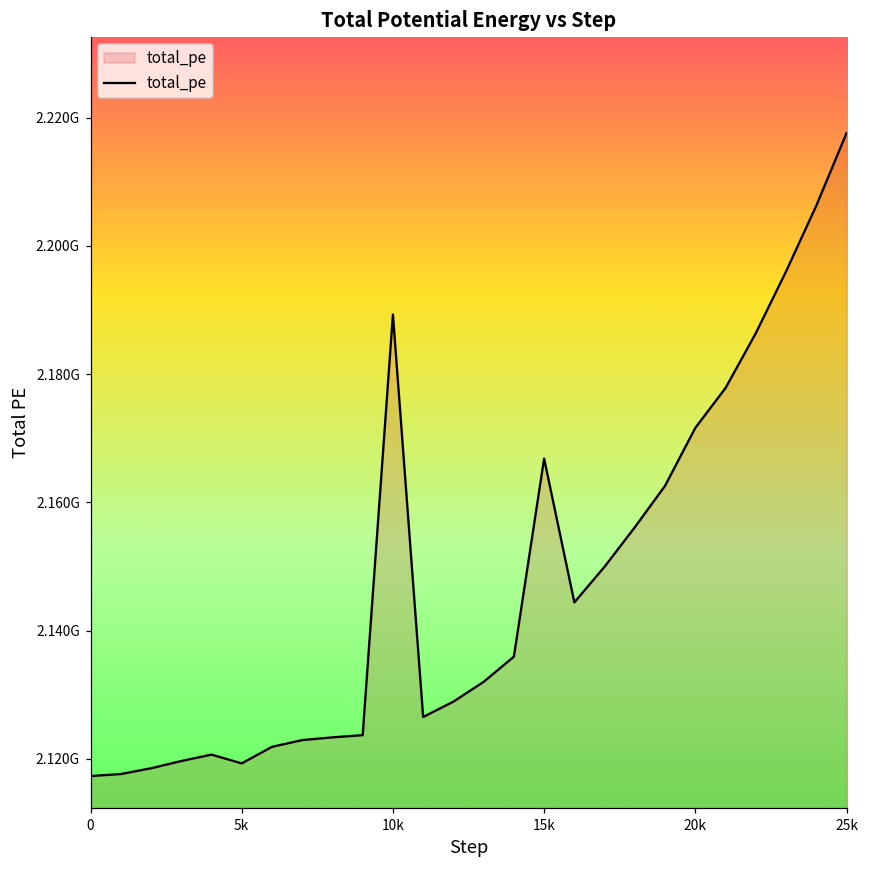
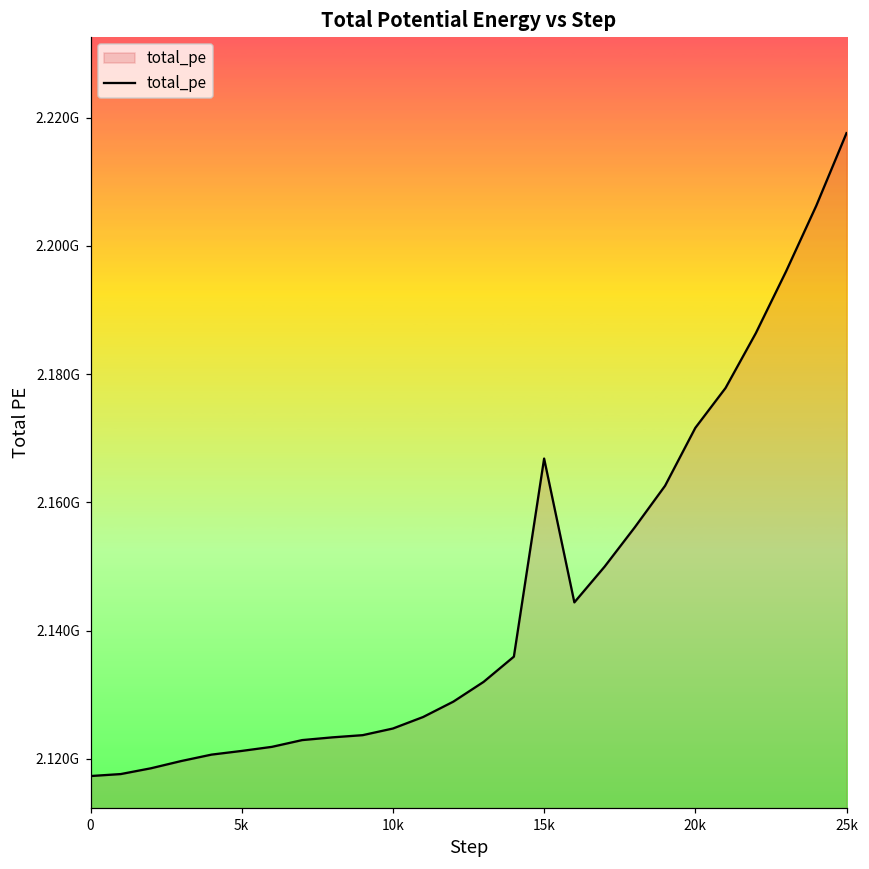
  {
    "0": 2117000000,
-   "5k": 2119000000,
-   "10k": 2189000000,
+   "5k": 2121000000,
+   "10k": 2125000000,
    "15k": 2167000000,
    "20k": 2172000000,
    "25k": 2218000000
  }
